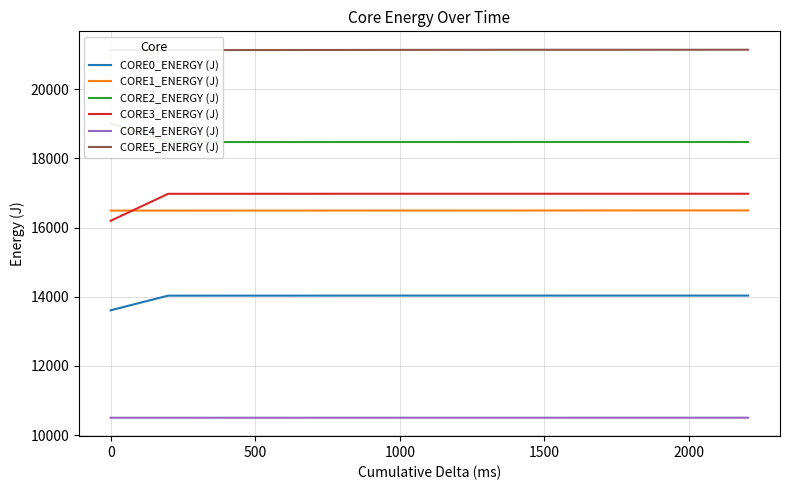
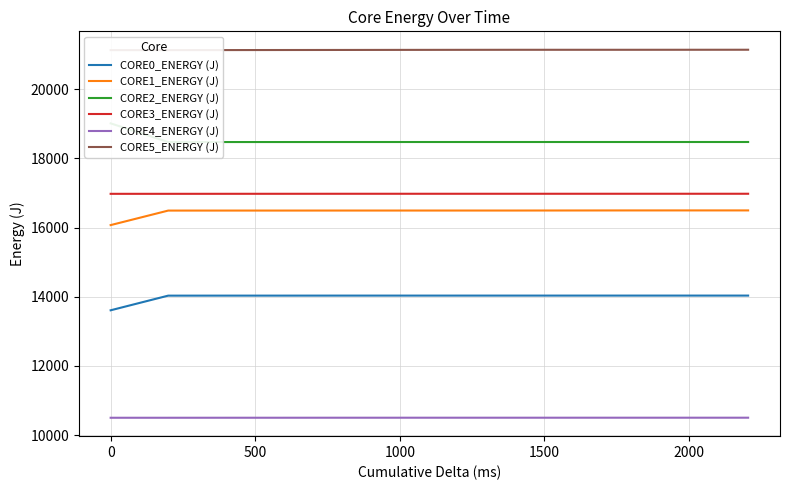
  {
    "CORE0_ENERGY (J)": {
      "0": 13600
    },
    "CORE1_ENERGY (J)": {
-     "0": 16500
+     "0": 16100
    },
    "CORE3_ENERGY (J)": {
-     "0": 16200
+     "0": 17000
    },
    "CORE4_ENERGY (J)": {
      "0": 10500
    }
  }
